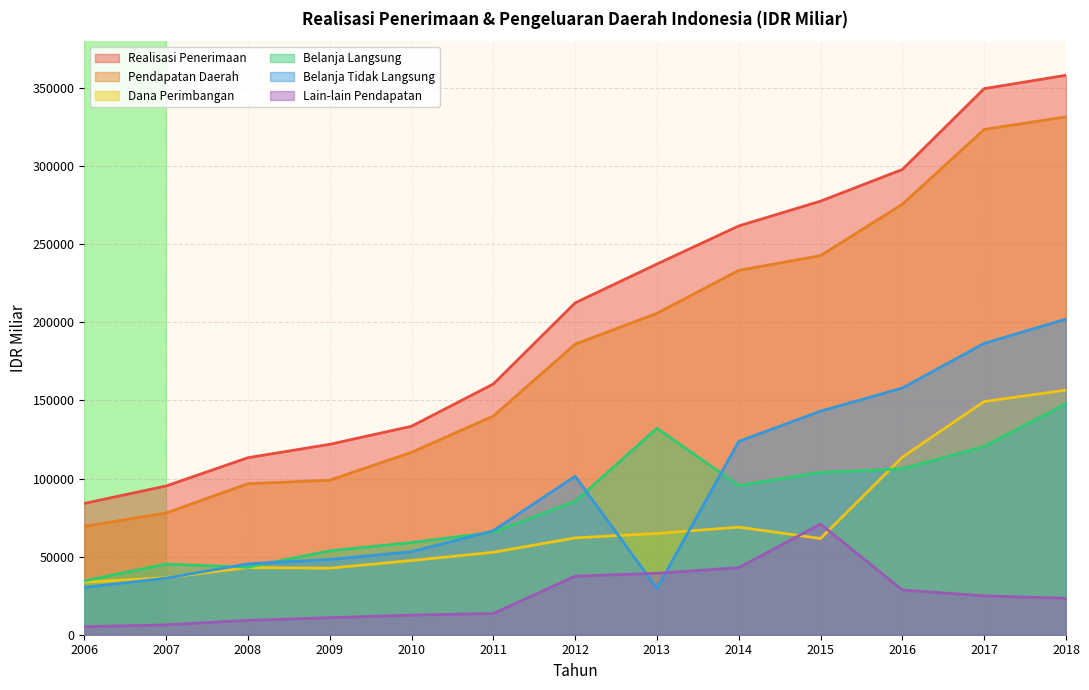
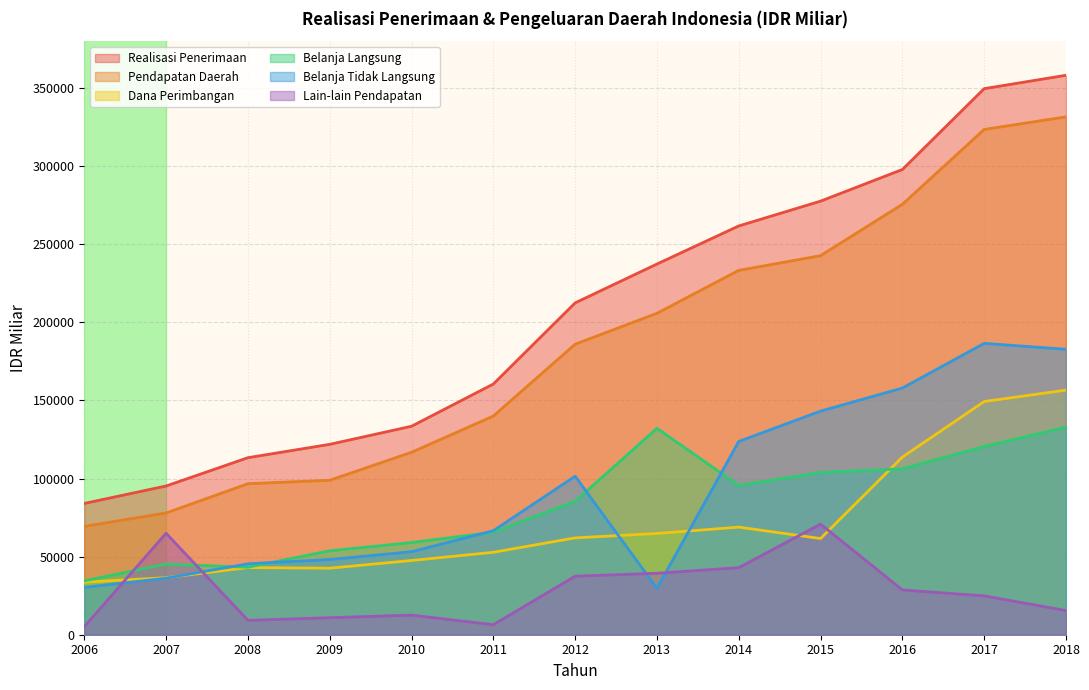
  {
    "Belanja Langsung": {
      "2007": 45000,
      "2009": 54000,
      "2010": 59000,
      "2012": 85000,
      "2013": 132000,
      "2014": 96000,
      "2015": 104000,
      "2016": 106000,
      "2017": 121000,
-     "2018": 148000
+     "2018": 133000
    },
    "Belanja Tidak Langsung": {
      "2006": 30000,
      "2008": 45000,
      "2009": 48000,
      "2010": 53000,
      "2012": 101000,
      "2013": 30000,
      "2014": 124000,
      "2015": 143000,
      "2016": 158000,
      "2017": 187000,
-     "2018": 202000
+     "2018": 183000
    },
    "Lain-lain Pendapatan": {
      "2006": 5000,
-     "2007": 6000,
+     "2007": 65000,
      "2008": 9000,
      "2009": 11000,
      "2010": 13000,
-     "2011": 14000,
+     "2011": 6000,
      "2012": 37000,
      "2013": 39000,
      "2014": 43000,
      "2015": 71000,
      "2016": 29000,
      "2017": 25000,
-     "2018": 23000
+     "2018": 15000
    }
  }
